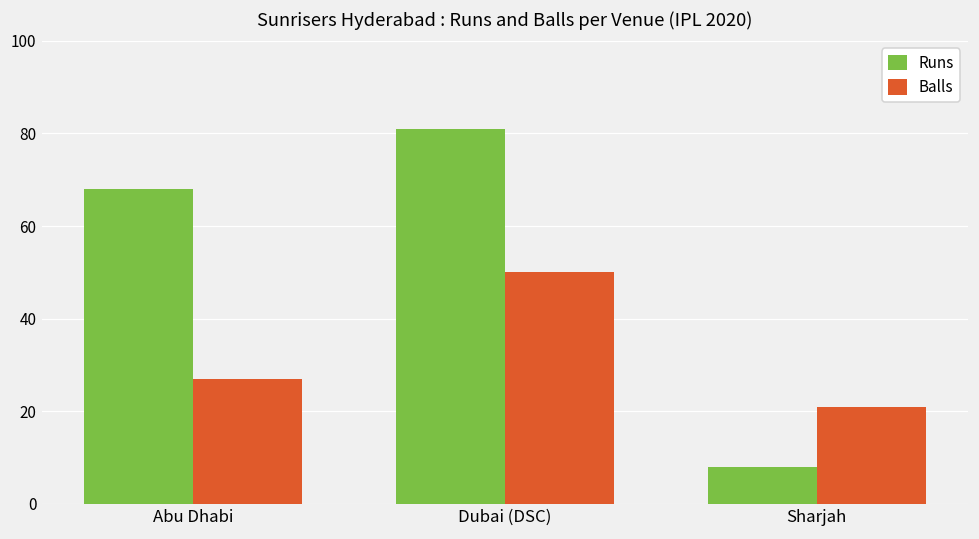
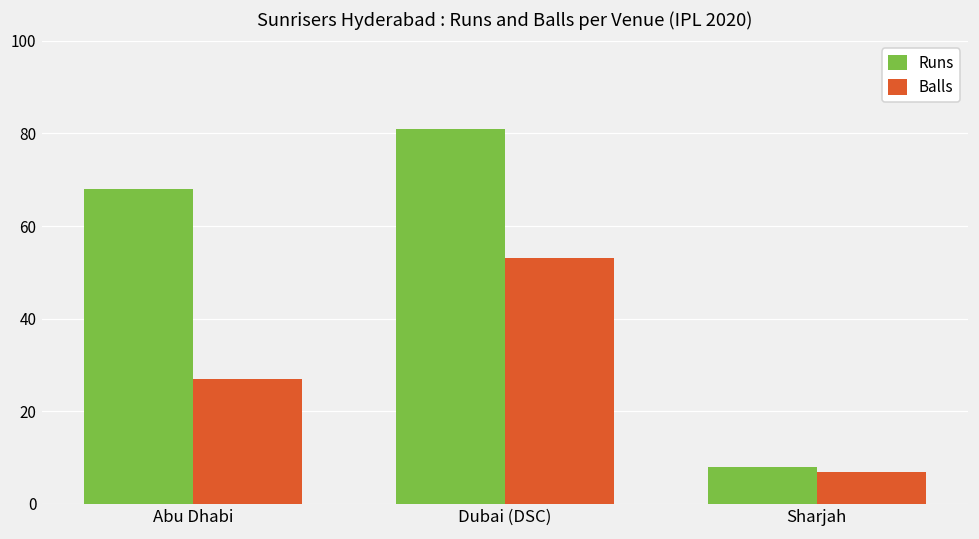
  {
    "Runs": {
      "Abu Dhabi": 68,
      "Dubai (DSC)": 81,
      "Sharjah": 8
    },
    "Balls": {
      "Abu Dhabi": 27,
-     "Dubai (DSC)": 50,
-     "Sharjah": 21
+     "Dubai (DSC)": 53,
+     "Sharjah": 7
    }
  }
